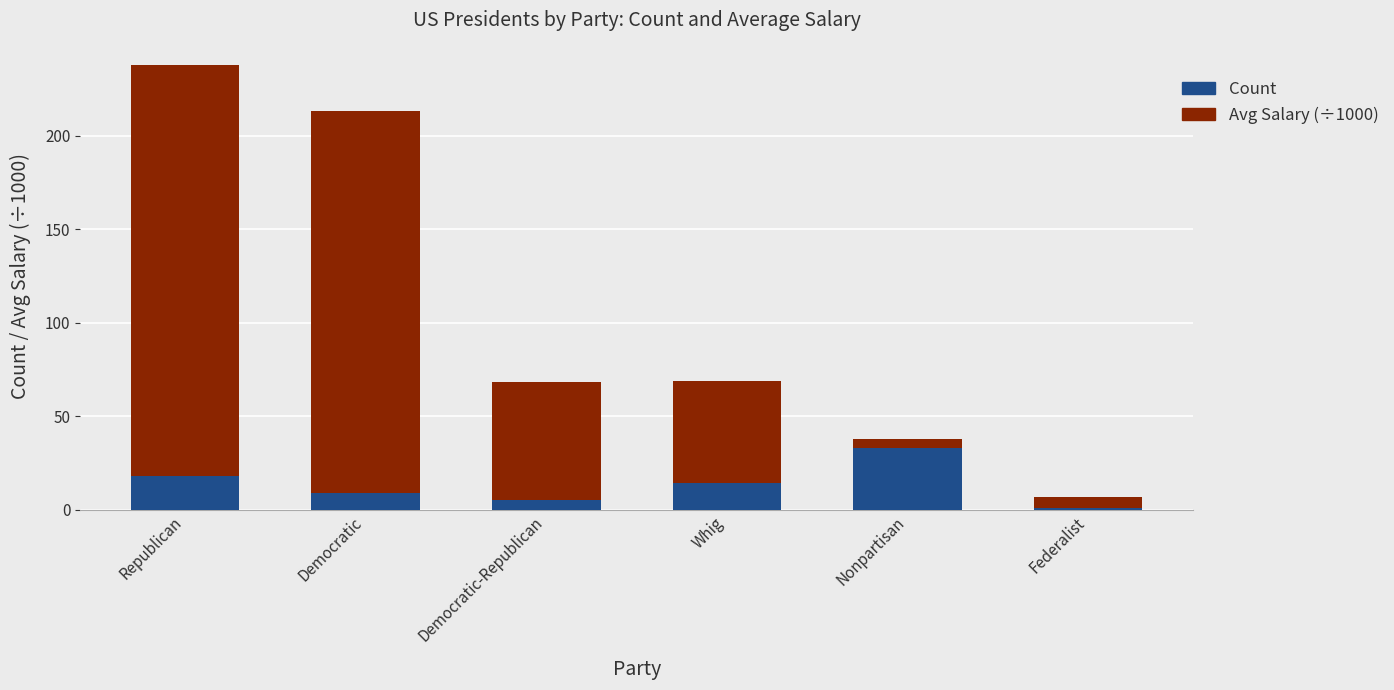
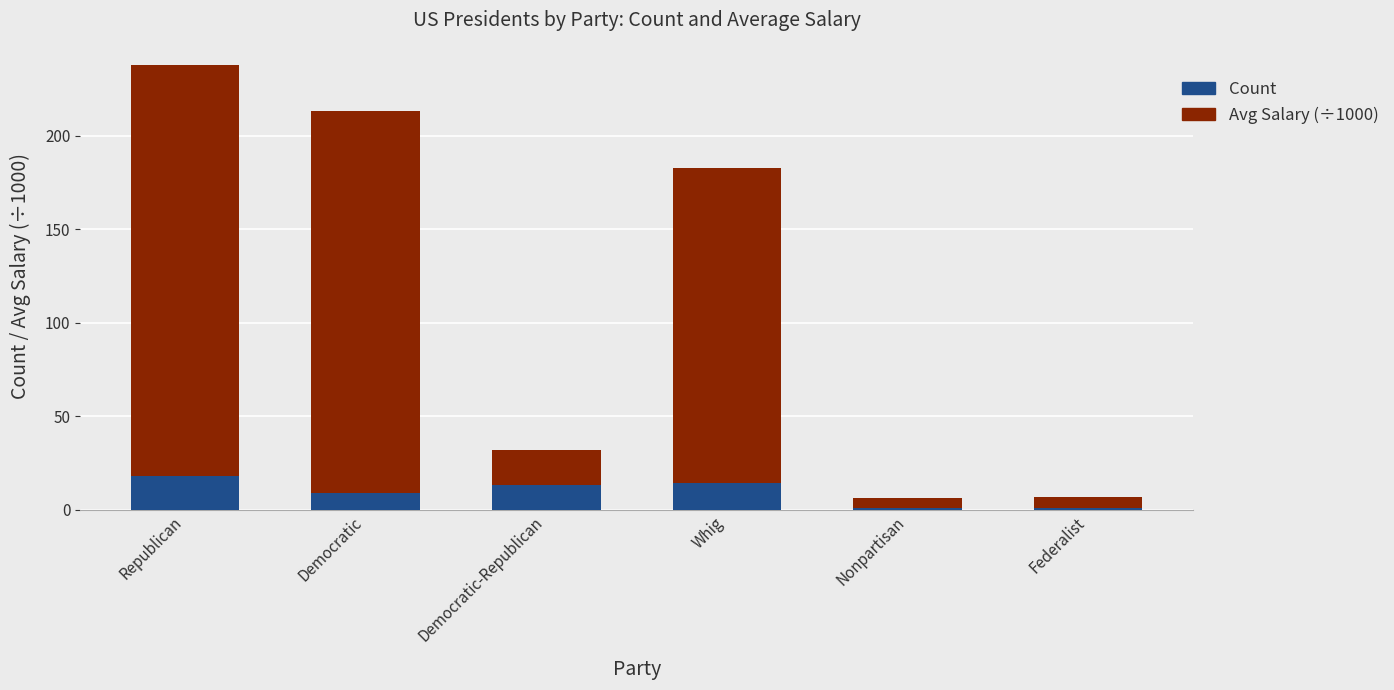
  {
    "Count": {
      "Republican": 18,
      "Democratic": 9,
-     "Democratic-Republican": 5,
+     "Democratic-Republican": 13,
      "Whig": 14,
-     "Nonpartisan": 33
+     "Nonpartisan": 1
    },
    "Avg Salary (÷1000)": {
      "Republican": 220,
      "Democratic": 204,
-     "Democratic-Republican": 63,
-     "Whig": 55,
+     "Democratic-Republican": 19,
+     "Whig": 169,
      "Nonpartisan": 5,
      "Federalist": 6
    }
  }
